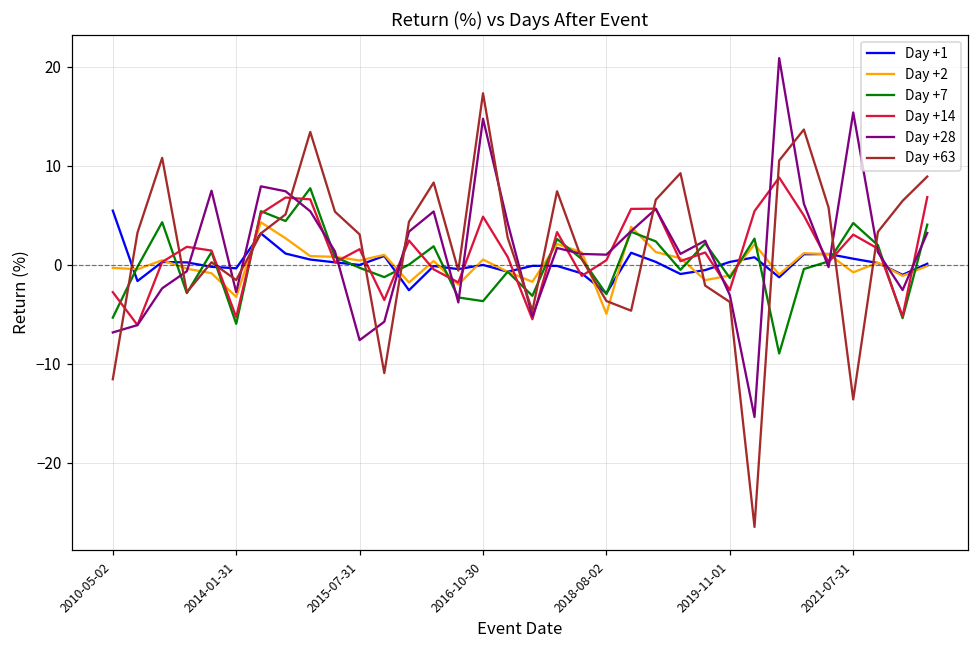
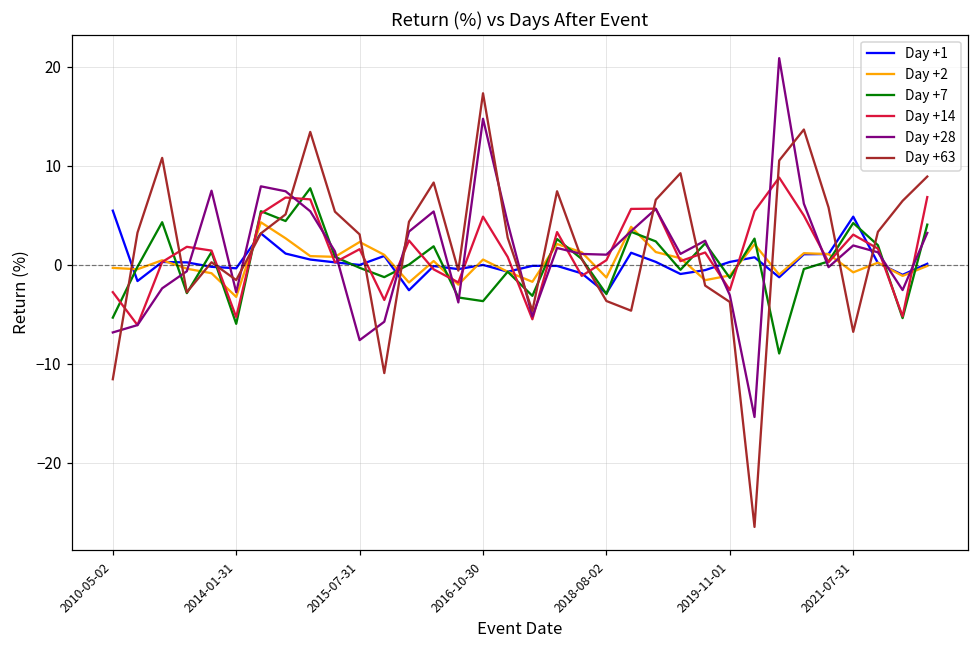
  {
    "Day +1": {
      "2010-05-02": 5,
      "2014-01-31": 0,
      "2015-07-31": 0,
      "2016-10-30": 0,
      "2019-11-01": 0,
-     "2021-07-31": 1
+     "2021-07-31": 5
    },
    "Day +2": {
      "2010-05-02": 0,
      "2014-01-31": -3,
-     "2015-07-31": 0,
+     "2015-07-31": 2,
      "2016-10-30": 1,
-     "2018-08-02": -5,
+     "2018-08-02": -1,
      "2021-07-31": -1
    },
    "Day +7": {
      "2010-05-02": -5,
      "2014-01-31": -6,
      "2015-07-31": 0,
      "2016-10-30": -4,
      "2021-07-31": 4
    },
    "Day +14": {
      "2010-05-02": -3,
      "2014-01-31": -5,
      "2015-07-31": 2,
      "2016-10-30": 5,
      "2018-08-02": 0,
      "2019-11-01": -3,
      "2021-07-31": 3
    },
    "Day +28": {
      "2010-05-02": -7,
      "2014-01-31": -3,
      "2015-07-31": -8,
      "2016-10-30": 15,
      "2018-08-02": 1,
      "2019-11-01": -3,
-     "2021-07-31": 15
+     "2021-07-31": 2
    },
    "Day +63": {
      "2010-05-02": -12,
      "2014-01-31": -2,
      "2015-07-31": 3,
      "2016-10-30": 17,
      "2018-08-02": -4,
      "2019-11-01": -4,
-     "2021-07-31": -14
+     "2021-07-31": -7
    }
  }
